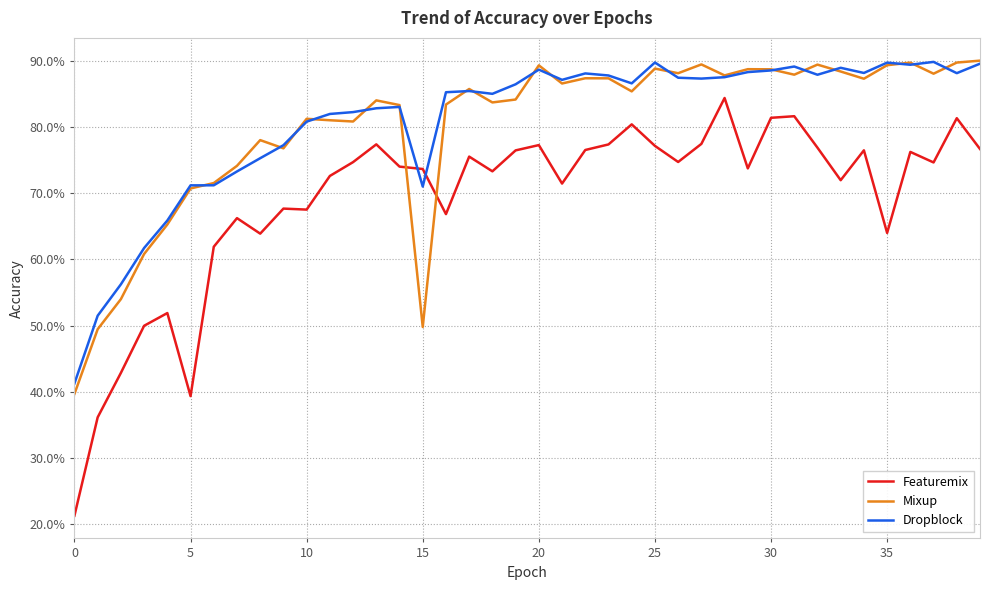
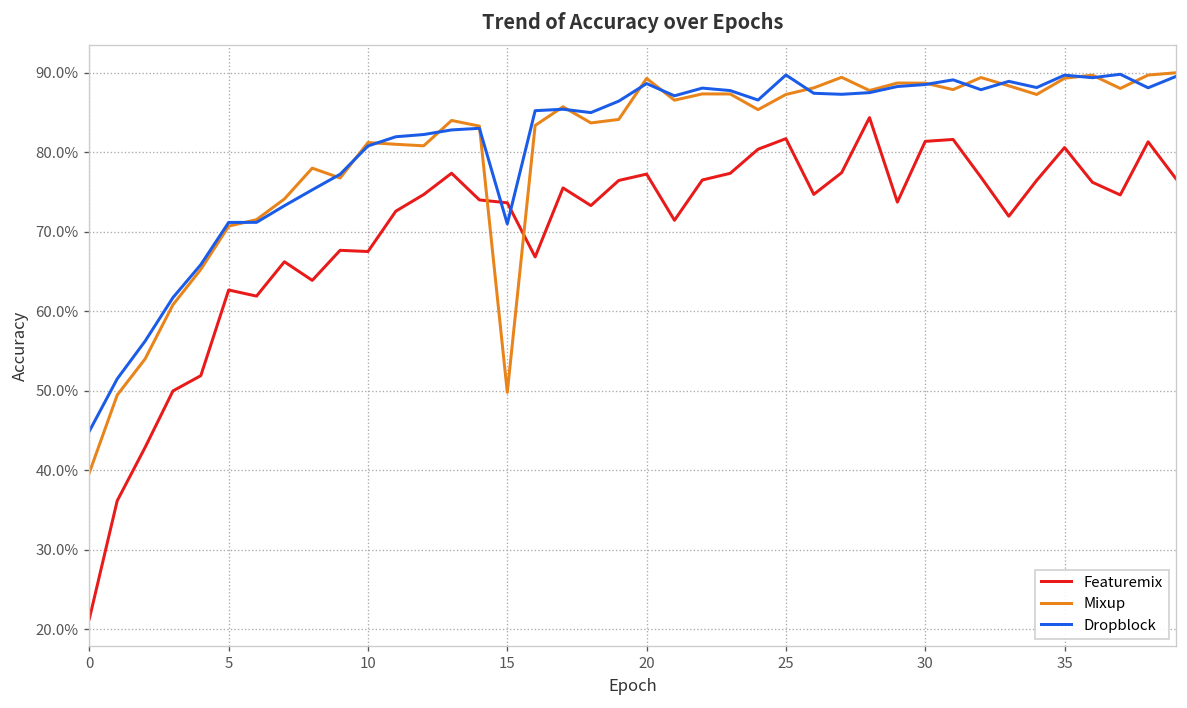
  {
    "Featuremix": {
      "0": "21%",
-     "5": "39%",
+     "5": "63%",
      "10": "68%",
      "15": "74%",
      "20": "77%",
-     "25": "77%",
+     "25": "82%",
      "30": "81%",
-     "35": "64%"
+     "35": "81%"
    },
    "Mixup": {
      "0": "40%",
      "5": "71%",
      "10": "81%",
      "15": "50%",
      "20": "89%",
-     "25": "89%",
+     "25": "87%",
      "35": "89%"
    },
    "Dropblock": {
-     "0": "41%",
+     "0": "45%",
      "5": "71%",
      "10": "81%",
      "15": "71%",
      "20": "89%",
      "25": "90%",
      "35": "90%"
    }
  }
